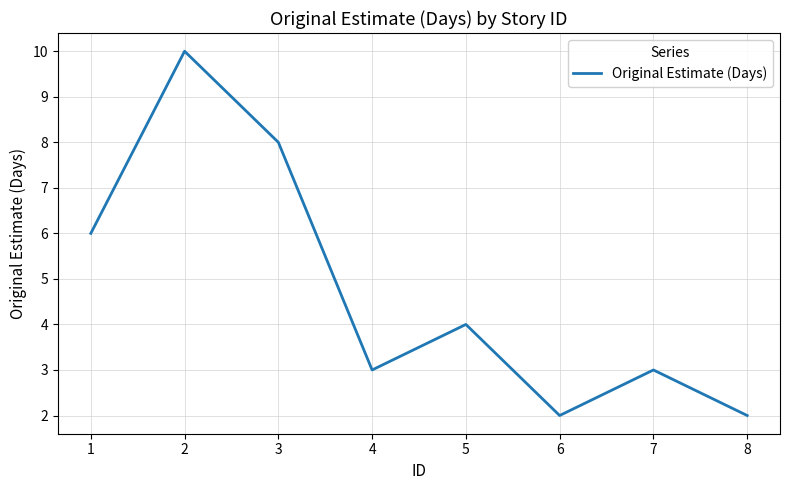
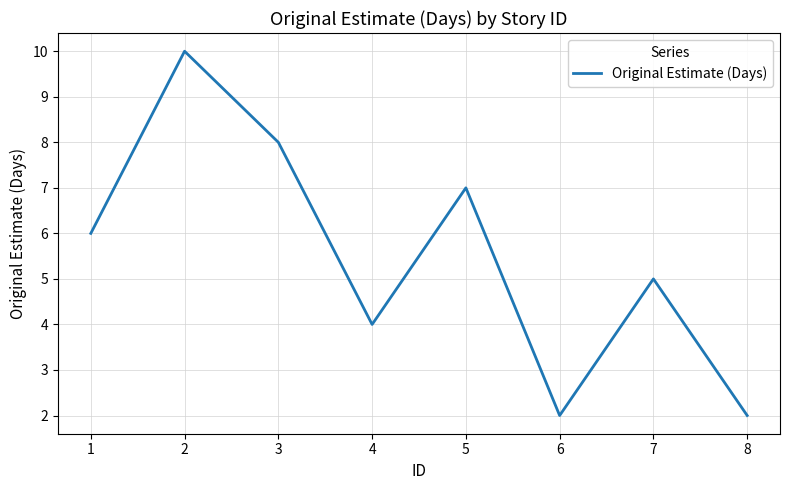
  {
    "1": 6,
    "2": 10,
    "3": 8,
-   "4": 3,
-   "5": 4,
+   "4": 4,
+   "5": 7,
    "6": 2,
-   "7": 3,
+   "7": 5,
    "8": 2
  }
